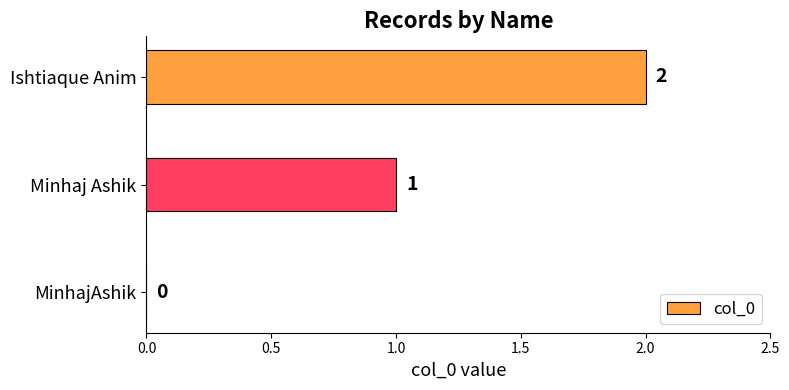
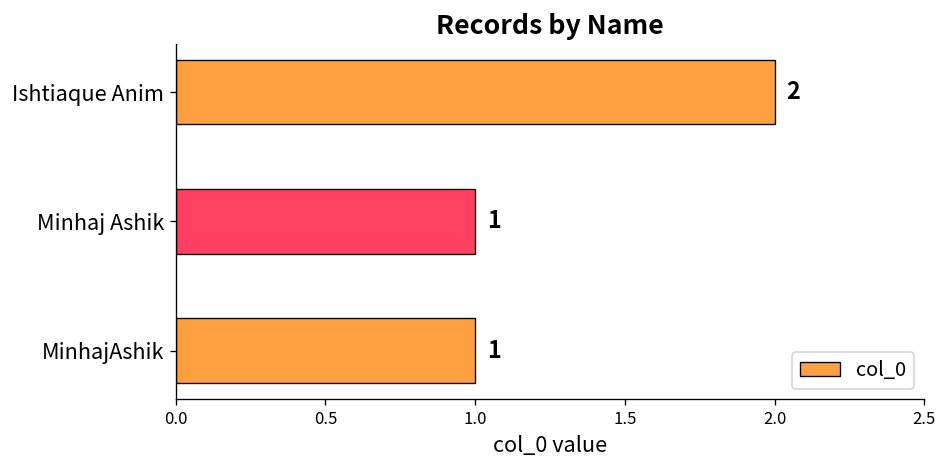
  {
    "Ishtiaque Anim": 2,
    "Minhaj Ashik": 1,
-   "MinhajAshik": 0
+   "MinhajAshik": 1
  }
